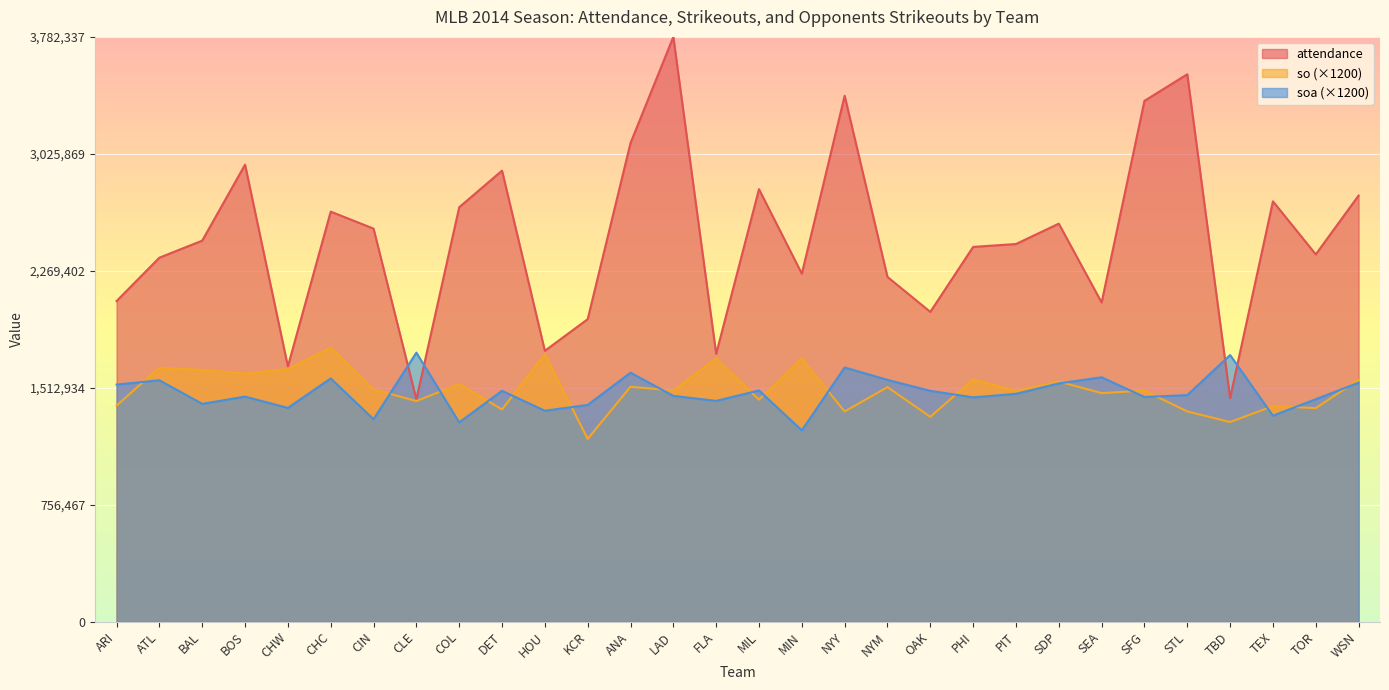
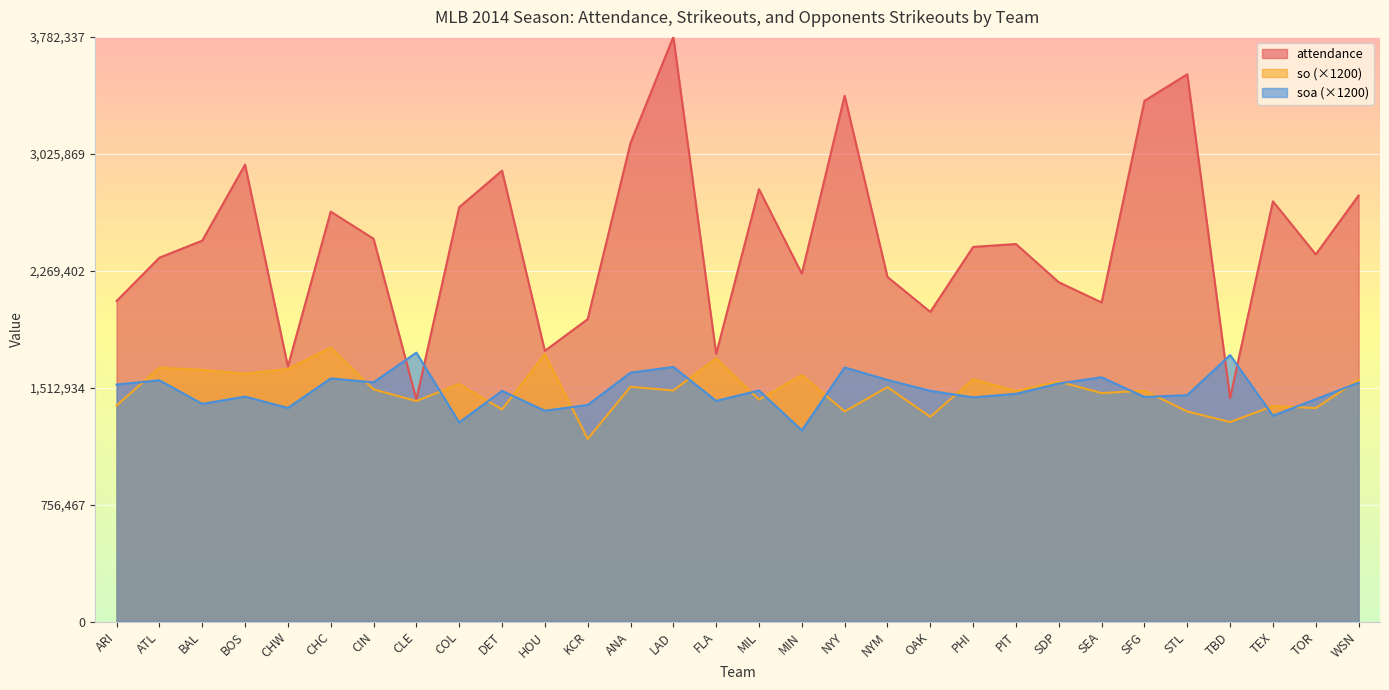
  {
    "attendance": {
      "ARI": "2,070,000",
      "ATL": "2,350,000",
      "BAL": "2,460,000",
      "BOS": "2,960,000",
      "CHW": "1,650,000",
      "CHC": "2,650,000",
-     "CIN": "2,540,000",
+     "CIN": "2,480,000",
      "COL": "2,680,000",
      "DET": "2,920,000",
      "HOU": "1,750,000",
      "KCR": "1,960,000",
      "ANA": "3,100,000",
      "LAD": "3,780,000",
      "FLA": "1,730,000",
      "MIL": "2,800,000",
      "MIN": "2,250,000",
      "NYY": "3,400,000",
      "NYM": "2,230,000",
      "OAK": "2,000,000",
      "PHI": "2,420,000",
      "PIT": "2,440,000",
-     "SDP": "2,570,000",
+     "SDP": "2,200,000",
      "SEA": "2,060,000",
      "SFG": "3,370,000",
      "STL": "3,540,000",
      "TBD": "1,450,000",
      "TEX": "2,720,000",
      "TOR": "2,380,000",
      "WSN": "2,760,000"
    },
    "so (×1200)": {
      "ARI": "1,400,000",
      "ATL": "1,640,000",
      "BAL": "1,630,000",
      "BOS": "1,600,000",
      "CHW": "1,630,000",
      "CHC": "1,770,000",
      "CIN": "1,500,000",
      "COL": "1,540,000",
      "DET": "1,370,000",
      "HOU": "1,730,000",
      "KCR": "1,180,000",
      "ANA": "1,520,000",
      "LAD": "1,500,000",
      "FLA": "1,700,000",
      "MIL": "1,440,000",
-     "MIN": "1,700,000",
+     "MIN": "1,590,000",
      "NYY": "1,360,000",
      "NYM": "1,520,000",
      "OAK": "1,320,000",
      "PHI": "1,570,000",
      "PIT": "1,490,000",
      "SEA": "1,480,000",
      "SFG": "1,490,000",
      "STL": "1,360,000",
      "TBD": "1,290,000",
      "TEX": "1,390,000",
      "TOR": "1,380,000",
      "WSN": "1,560,000"
    },
    "soa (×1200)": {
      "ARI": "1,530,000",
      "ATL": "1,560,000",
      "BAL": "1,410,000",
      "BOS": "1,460,000",
      "CHW": "1,380,000",
      "CHC": "1,570,000",
-     "CIN": "1,310,000",
+     "CIN": "1,550,000",
      "CLE": "1,740,000",
      "COL": "1,290,000",
      "DET": "1,490,000",
      "HOU": "1,360,000",
      "KCR": "1,400,000",
      "ANA": "1,610,000",
-     "LAD": "1,460,000",
+     "LAD": "1,650,000",
      "FLA": "1,430,000",
      "MIL": "1,500,000",
      "MIN": "1,240,000",
      "NYY": "1,640,000",
      "NYM": "1,560,000",
      "OAK": "1,490,000",
      "PHI": "1,450,000",
      "PIT": "1,470,000",
      "SEA": "1,580,000",
      "SFG": "1,450,000",
      "STL": "1,470,000",
      "TBD": "1,720,000",
      "TEX": "1,330,000",
      "TOR": "1,440,000",
      "WSN": "1,550,000"
    }
  }
